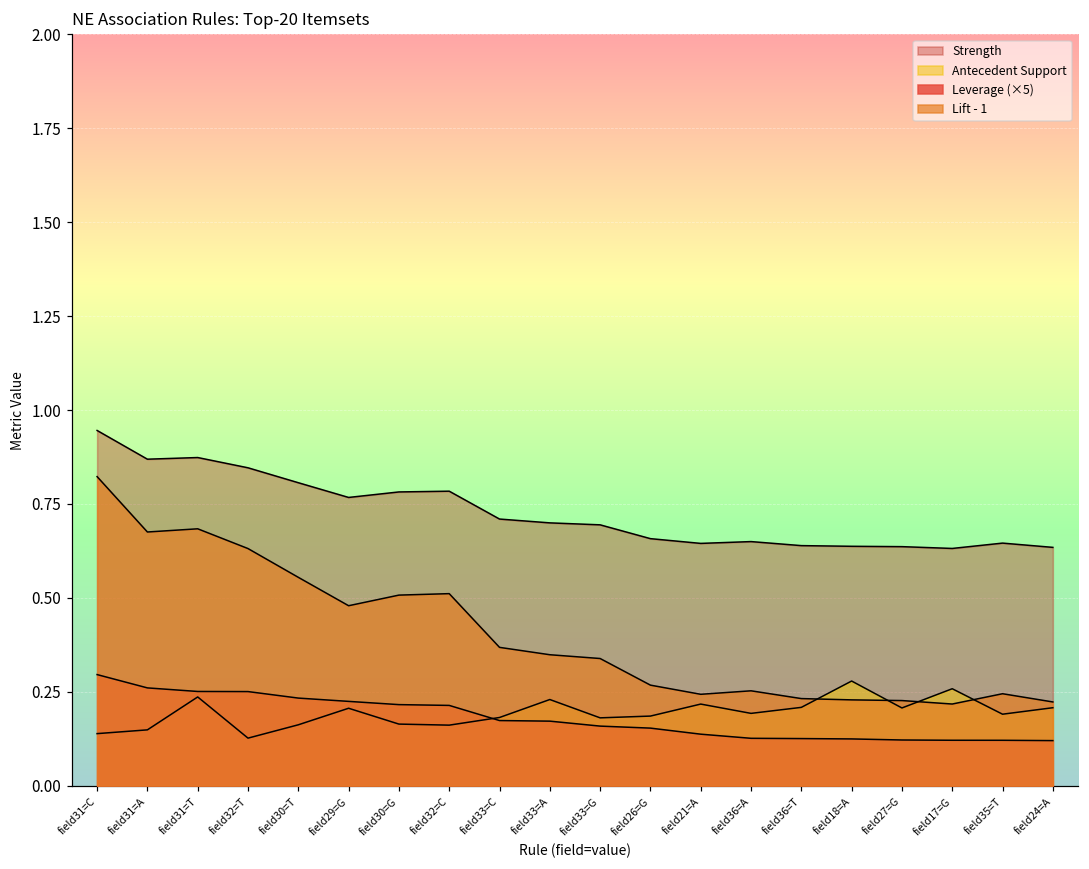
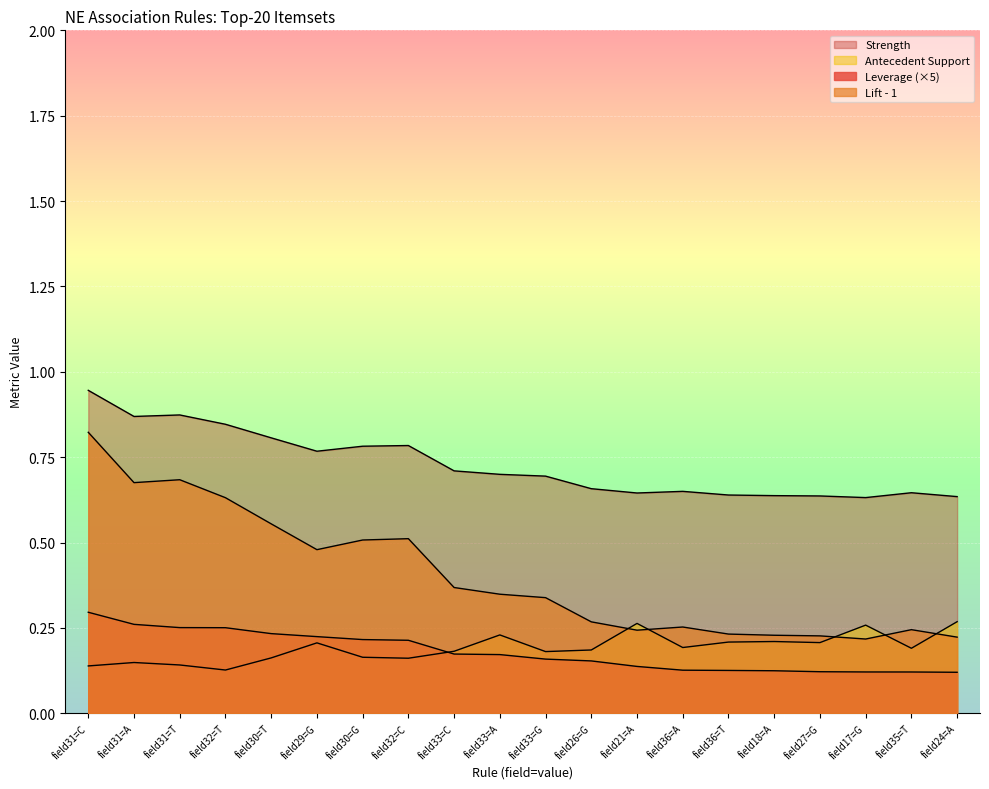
  {
    "Antecedent Support": {
      "field31=C": 0.14,
      "field31=A": 0.15,
-     "field31=T": 0.24,
+     "field31=T": 0.14,
      "field32=T": 0.13,
      "field30=T": 0.16,
      "field29=G": 0.21,
      "field30=G": 0.16,
      "field32=C": 0.16,
      "field33=C": 0.18,
      "field33=A": 0.23,
      "field33=G": 0.18,
      "field26=G": 0.19,
-     "field21=A": 0.22,
+     "field21=A": 0.26,
      "field36=A": 0.19,
      "field36=T": 0.21,
-     "field18=A": 0.28,
+     "field18=A": 0.21,
      "field27=G": 0.21,
      "field17=G": 0.26,
      "field35=T": 0.19,
-     "field24=A": 0.21
+     "field24=A": 0.27
    }
  }
